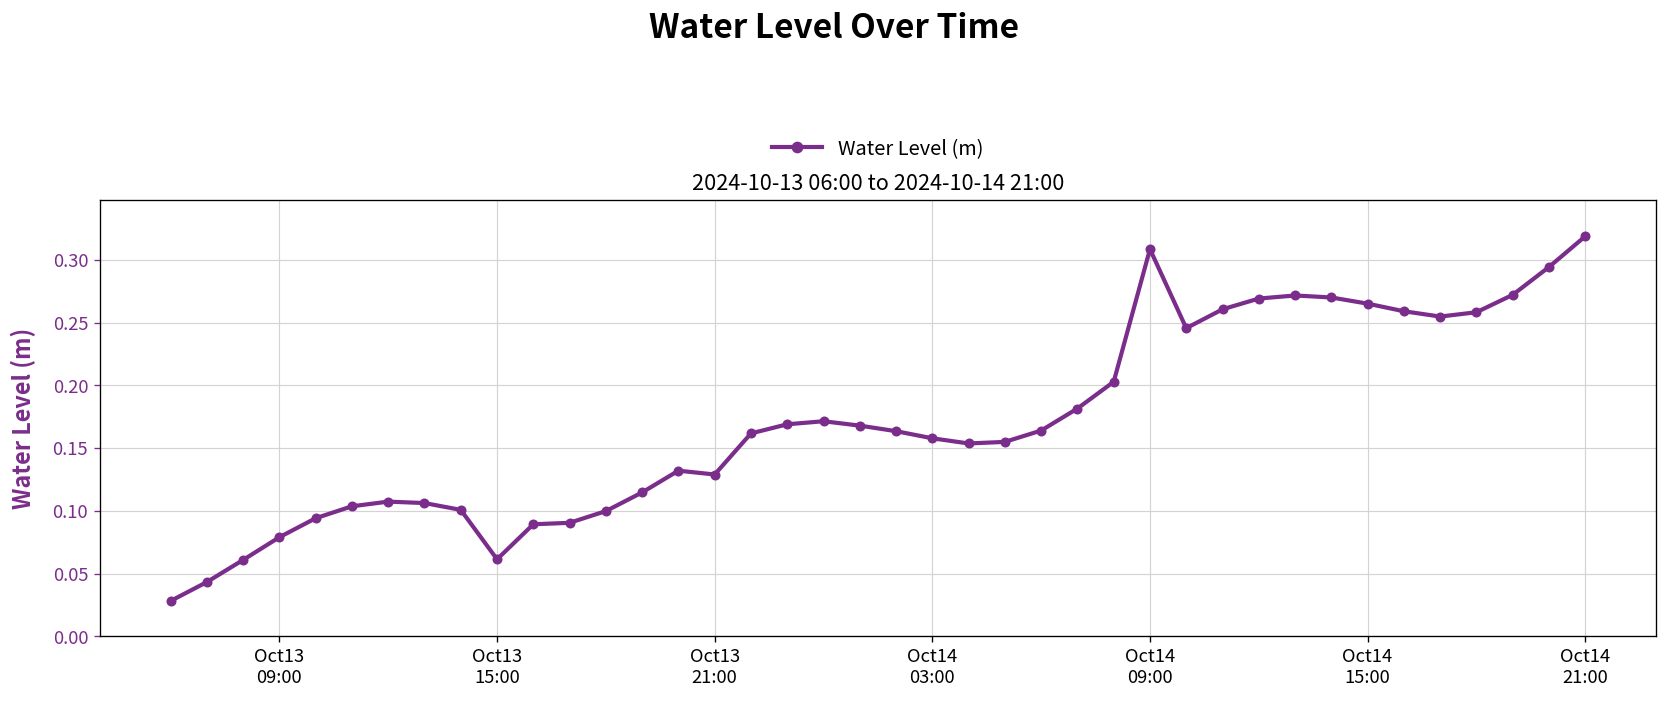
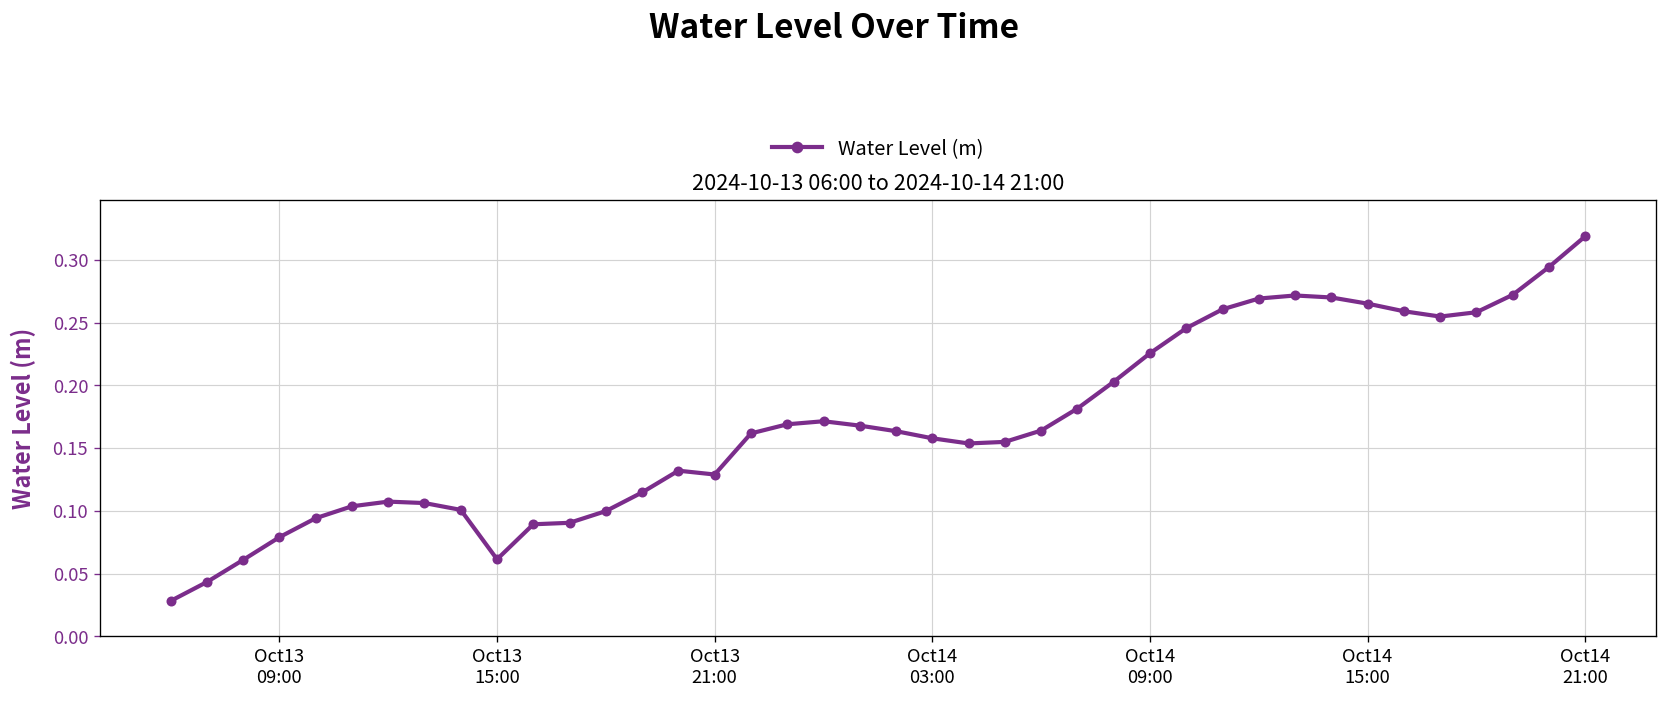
  {
    "Oct13 09:00": 0.079,
    "Oct13 15:00": 0.061,
    "Oct13 21:00": 0.129,
    "Oct14 03:00": 0.158,
-   "Oct14 09:00": 0.308,
+   "Oct14 09:00": 0.226,
    "Oct14 15:00": 0.265,
    "Oct14 21:00": 0.319
  }
